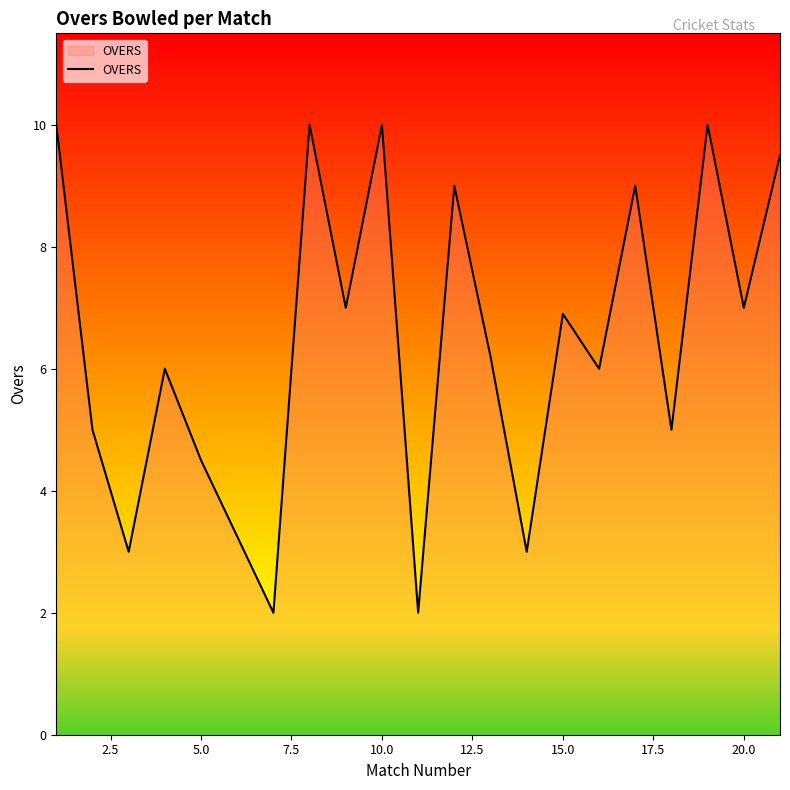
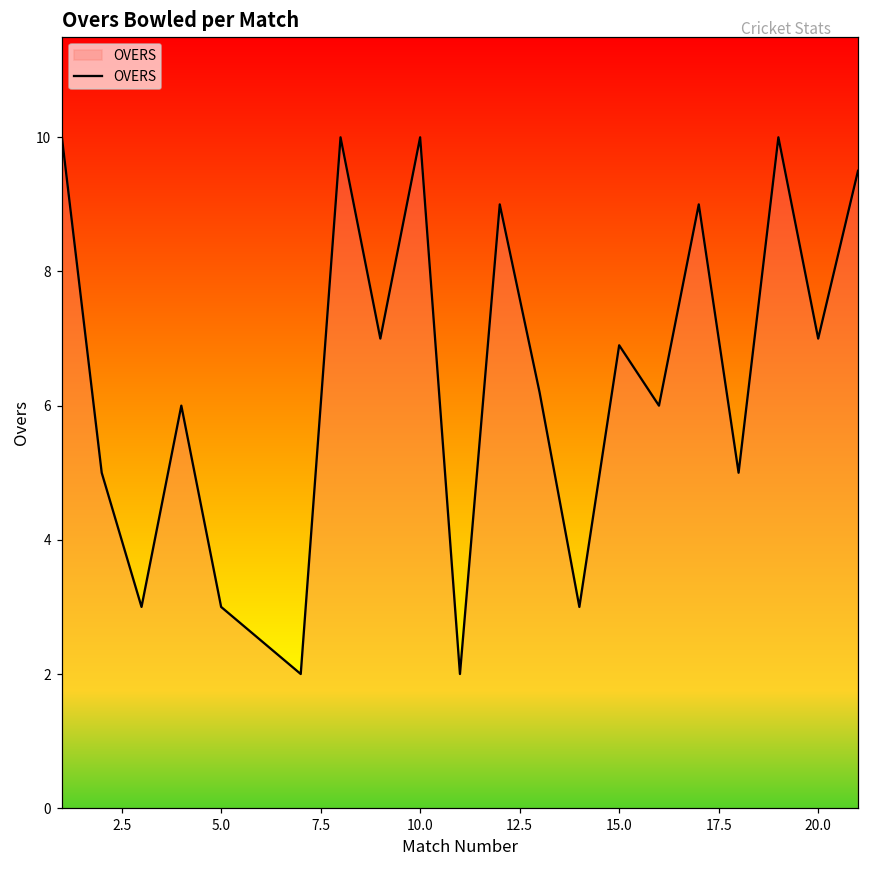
  {
-   "5.0": 4.5,
+   "5.0": 3.0,
    "10.0": 10.0,
    "15.0": 6.9,
    "20.0": 7.0
  }
